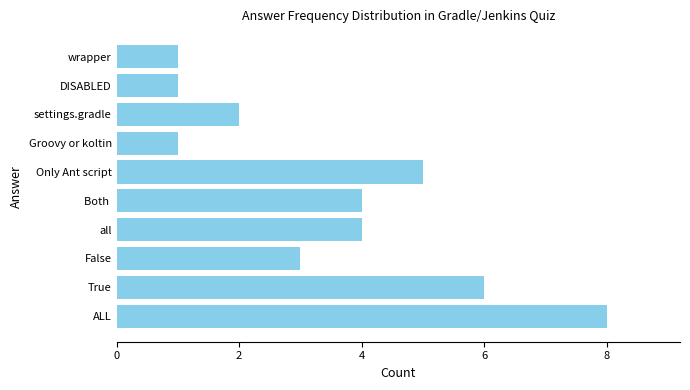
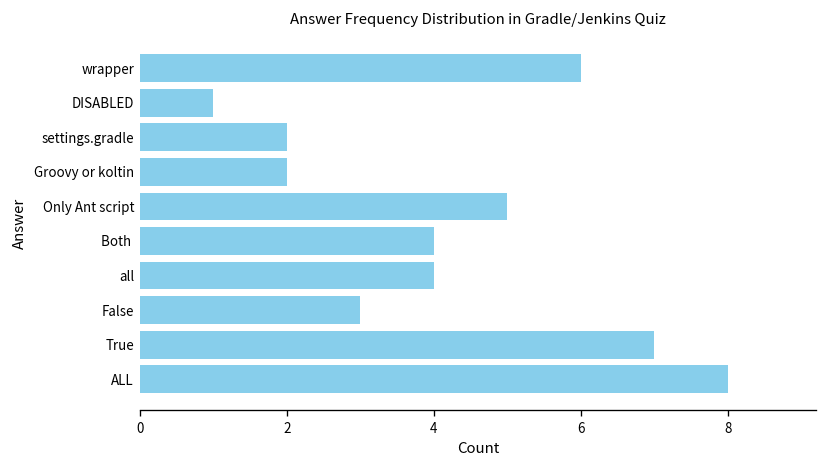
  {
-   "wrapper": 1,
+   "wrapper": 6,
    "DISABLED": 1,
    "settings.gradle": 2,
-   "Groovy or koltin": 1,
+   "Groovy or koltin": 2,
    "Only Ant script": 5,
    "Both": 4,
    "all": 4,
    "False": 3,
-   "True": 6,
+   "True": 7,
    "ALL": 8
  }
